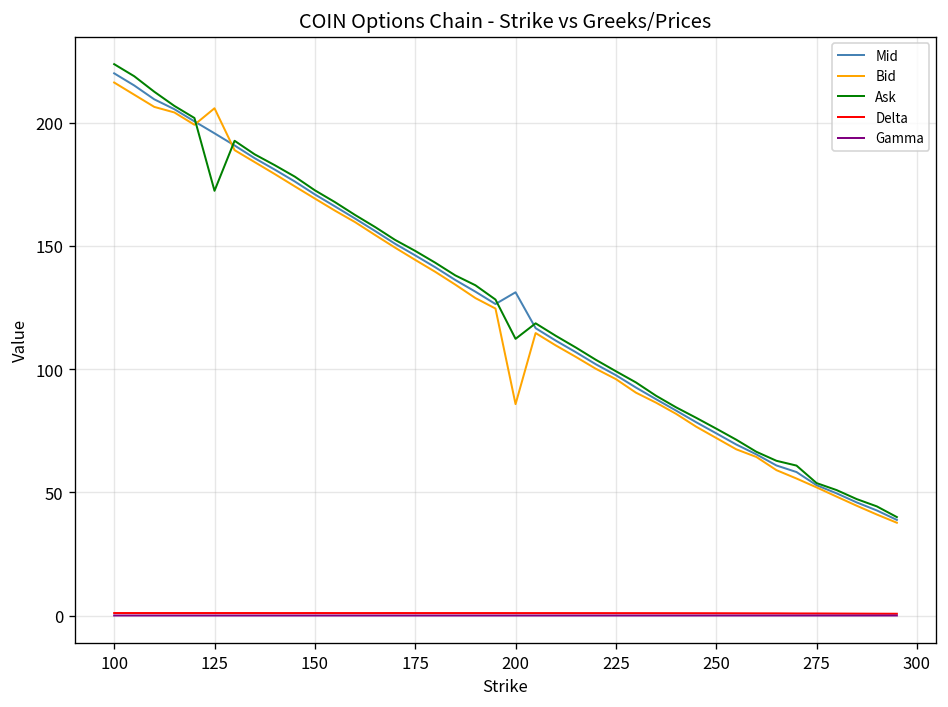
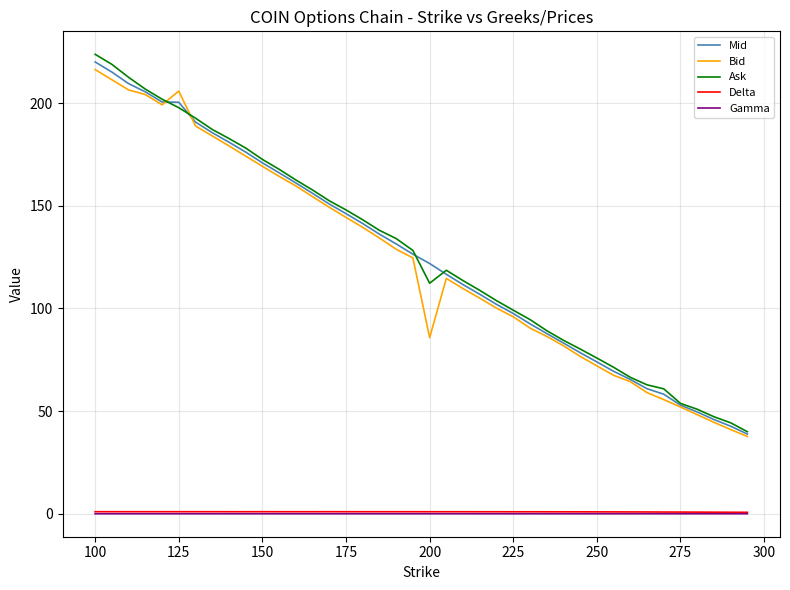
  {
    "Mid": {
      "100": 220,
-     "125": 196,
+     "125": 200,
      "150": 171,
      "175": 146,
-     "200": 131,
+     "200": 122,
      "225": 98,
      "250": 74
    },
    "Bid": {
      "100": 216,
      "125": 206,
      "150": 169,
      "175": 144,
      "200": 86,
      "225": 96,
      "250": 72
    },
    "Ask": {
      "100": 224,
-     "125": 172,
+     "125": 198,
      "150": 173,
      "175": 148,
      "200": 112,
      "225": 99,
      "250": 76
    }
  }
